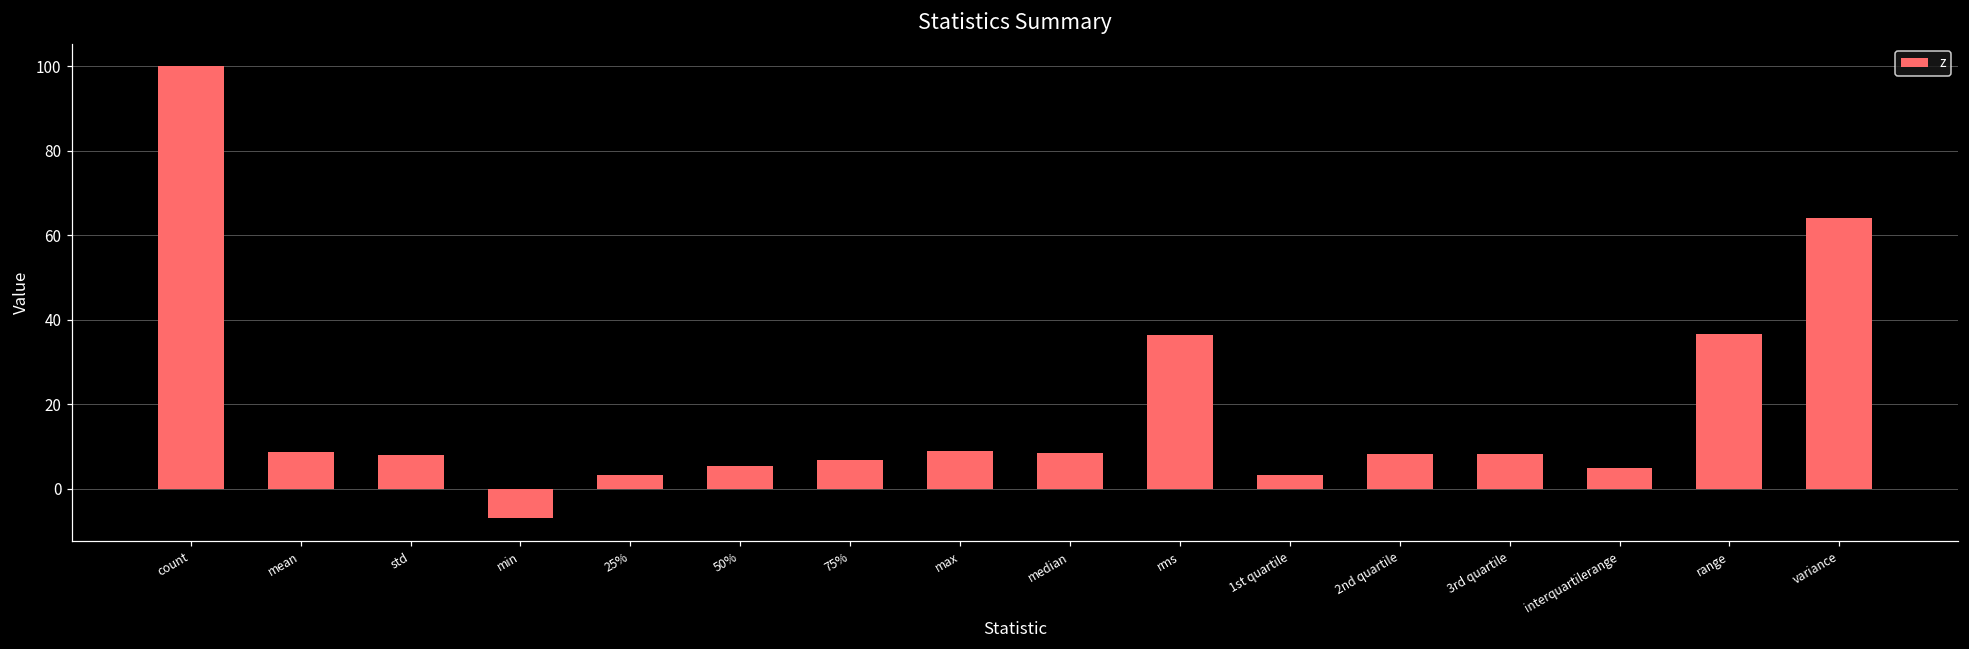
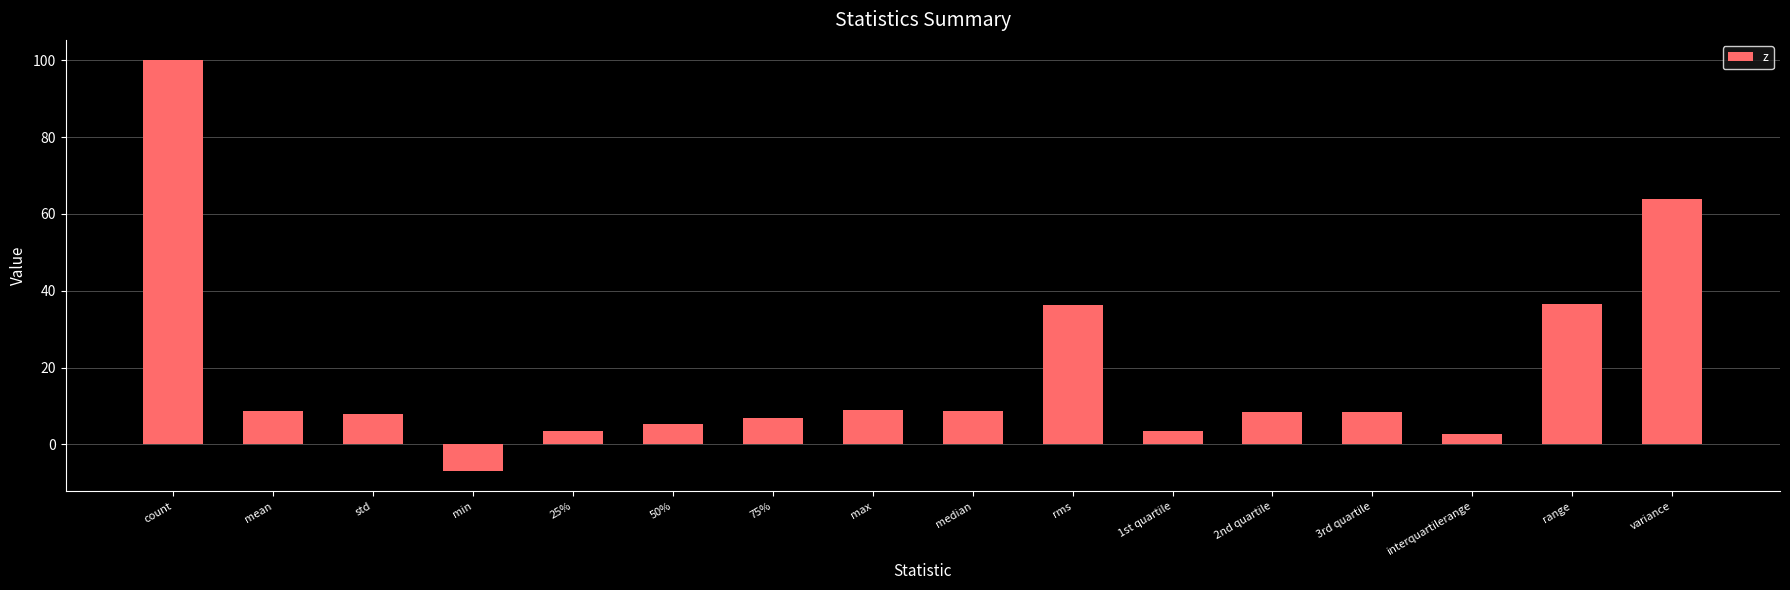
  {
    "count": 100,
    "mean": 9,
    "std": 8,
    "min": -7,
    "25%": 3,
    "50%": 5,
    "75%": 7,
    "max": 9,
    "median": 9,
    "rms": 36,
    "1st quartile": 3,
    "2nd quartile": 8,
    "3rd quartile": 8,
-   "interquartilerange": 5,
+   "interquartilerange": 3,
    "range": 37,
    "variance": 64
  }
